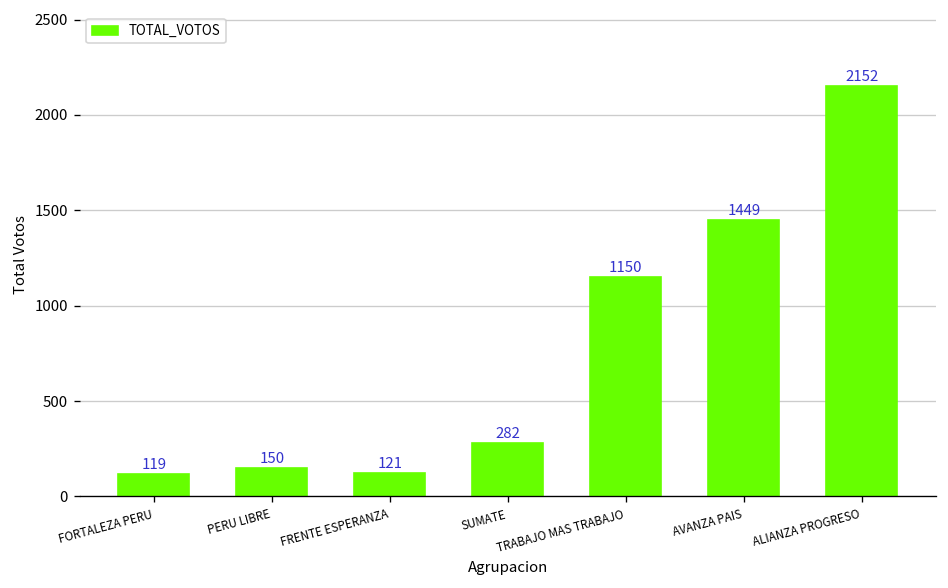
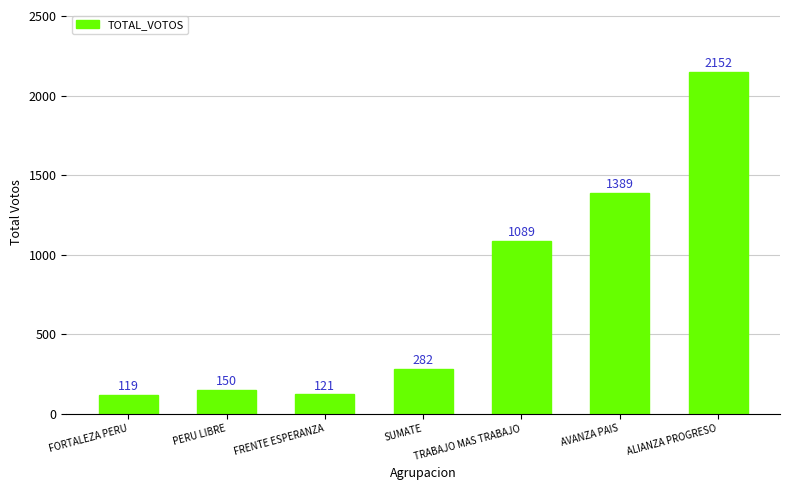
  {
    "FORTALEZA PERU": 119,
    "PERU LIBRE": 150,
    "FRENTE ESPERANZA": 121,
    "SUMATE": 282,
-   "TRABAJO MAS TRABAJO": 1150,
-   "AVANZA PAIS": 1449,
+   "TRABAJO MAS TRABAJO": 1089,
+   "AVANZA PAIS": 1389,
    "ALIANZA PROGRESO": 2152
  }
